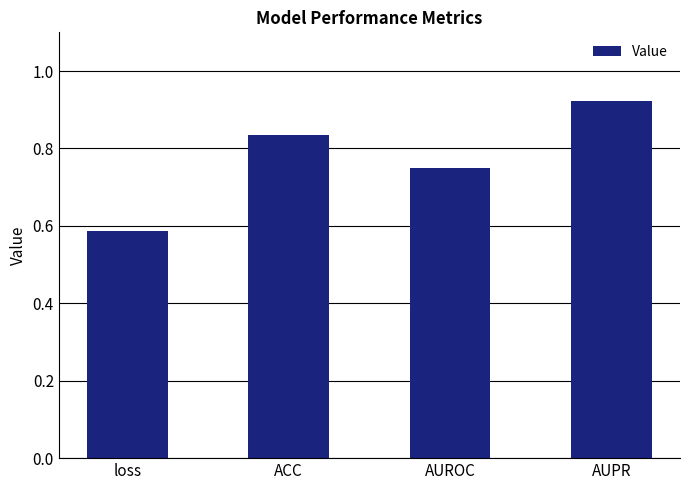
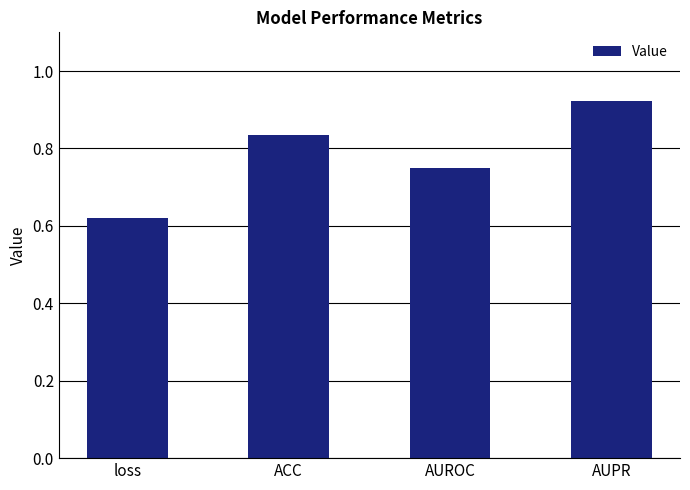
  {
-   "loss": 0.59,
+   "loss": 0.62,
    "ACC": 0.83,
    "AUROC": 0.75,
    "AUPR": 0.92
  }
